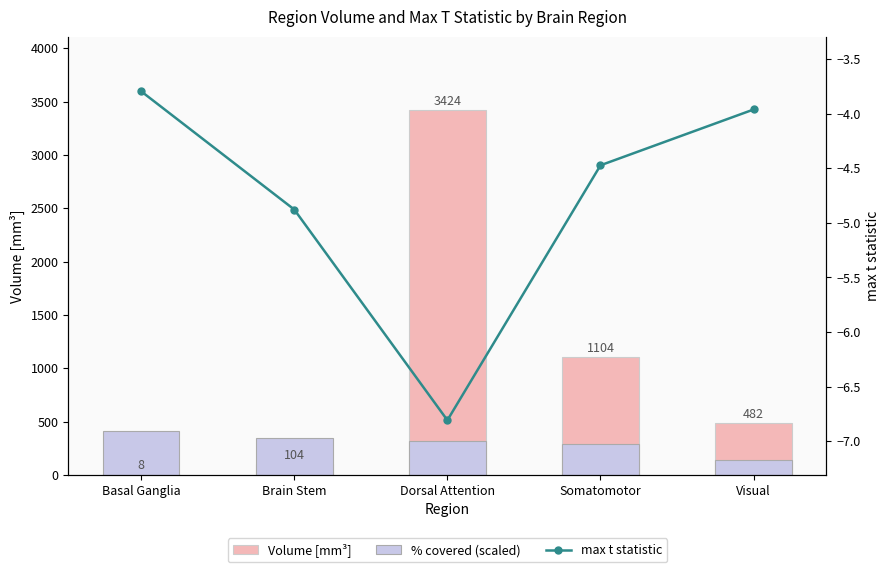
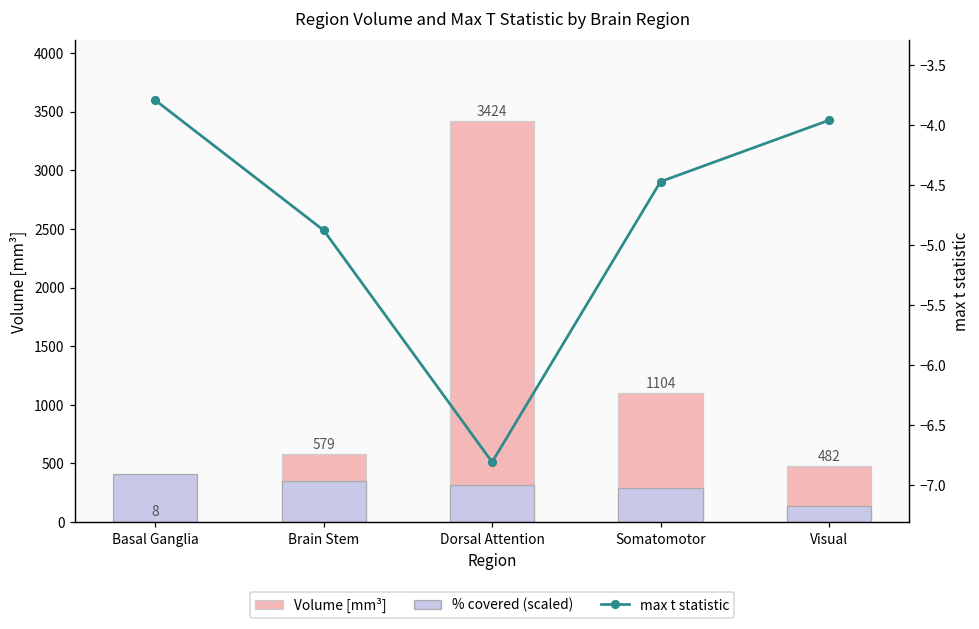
  {
    "Volume [mm³]": {
      "Basal Ganglia": 8,
-     "Brain Stem": 104,
+     "Brain Stem": 579,
      "Dorsal Attention": 3424,
      "Somatomotor": 1104,
      "Visual": 482
    }
  }
